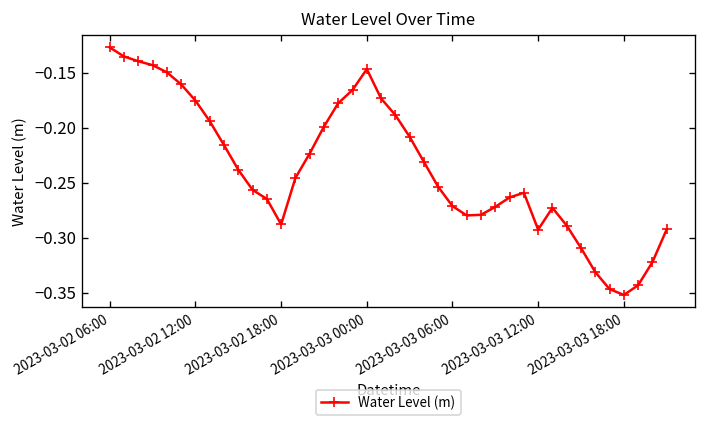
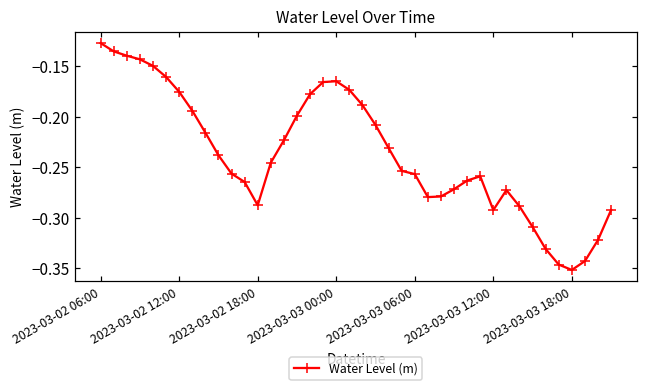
  {
    "2023-03-02 06:00": -0.13,
    "2023-03-02 12:00": -0.18,
    "2023-03-02 18:00": -0.29,
-   "2023-03-03 00:00": -0.15,
-   "2023-03-03 06:00": -0.27,
+   "2023-03-03 00:00": -0.16,
+   "2023-03-03 06:00": -0.26,
    "2023-03-03 12:00": -0.29,
    "2023-03-03 18:00": -0.35
  }
